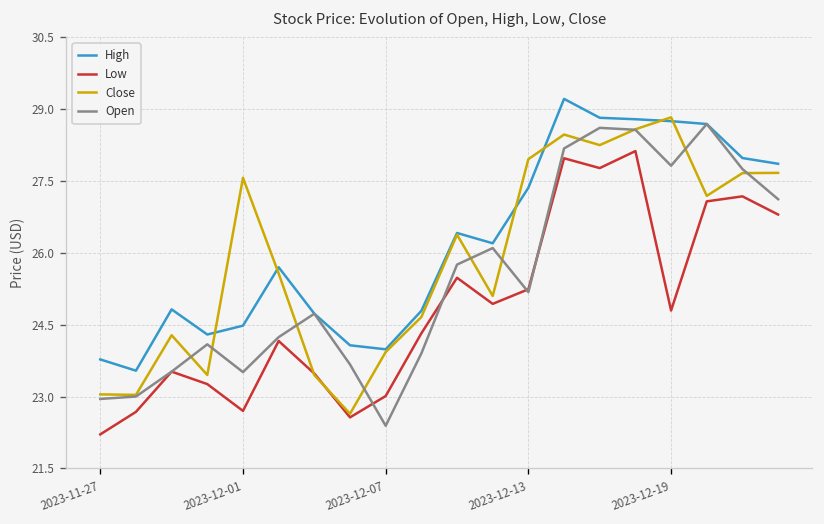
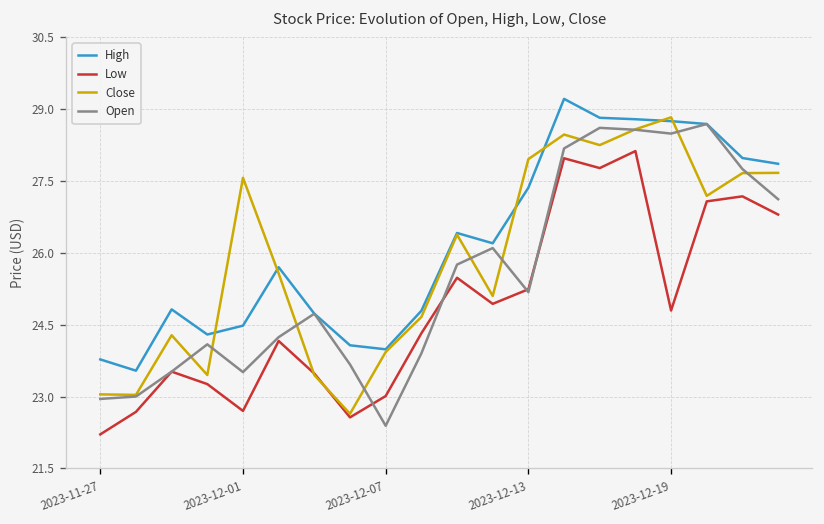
  {
    "High": {
      "2023-11-27": 23.8,
      "2023-12-01": 24.5,
      "2023-12-13": 27.4,
      "2023-12-19": 28.8
    },
    "Low": {
      "2023-11-27": 22.2,
      "2023-12-01": 22.7,
      "2023-12-07": 23.0,
      "2023-12-19": 24.8
    },
    "Close": {
      "2023-11-27": 23.0,
      "2023-12-01": 27.6,
      "2023-12-13": 28.0,
      "2023-12-19": 28.8
    },
    "Open": {
      "2023-11-27": 23.0,
      "2023-12-01": 23.5,
      "2023-12-07": 22.4,
-     "2023-12-19": 27.8
+     "2023-12-19": 28.5
    }
  }
